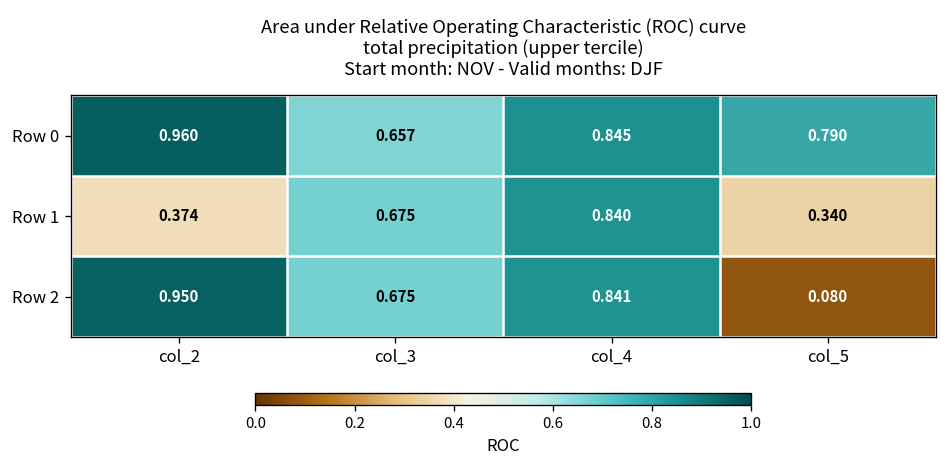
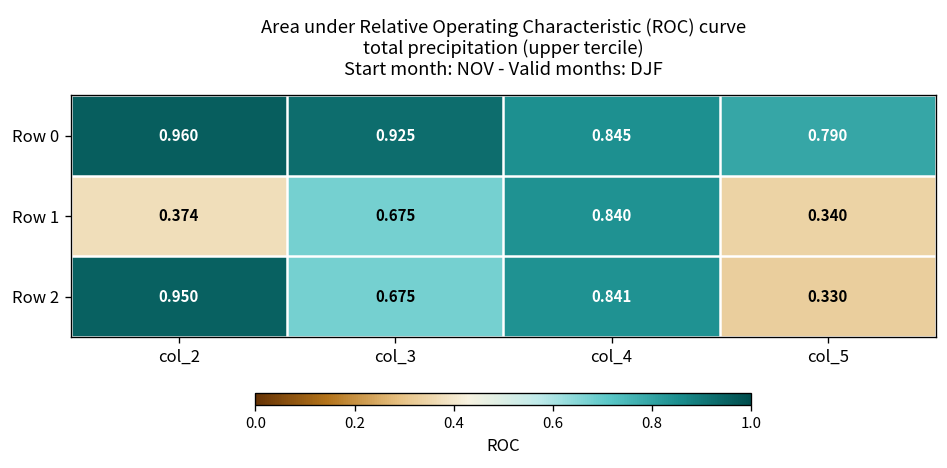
  {
    "Row 0": {
      "col_2": 0.960,
-     "col_3": 0.657,
+     "col_3": 0.925,
      "col_4": 0.845,
      "col_5": 0.790
    },
    "Row 1": {
      "col_2": 0.374,
      "col_3": 0.675,
      "col_4": 0.840,
      "col_5": 0.340
    },
    "Row 2": {
      "col_2": 0.950,
      "col_3": 0.675,
      "col_4": 0.841,
-     "col_5": 0.080
+     "col_5": 0.330
    }
  }
